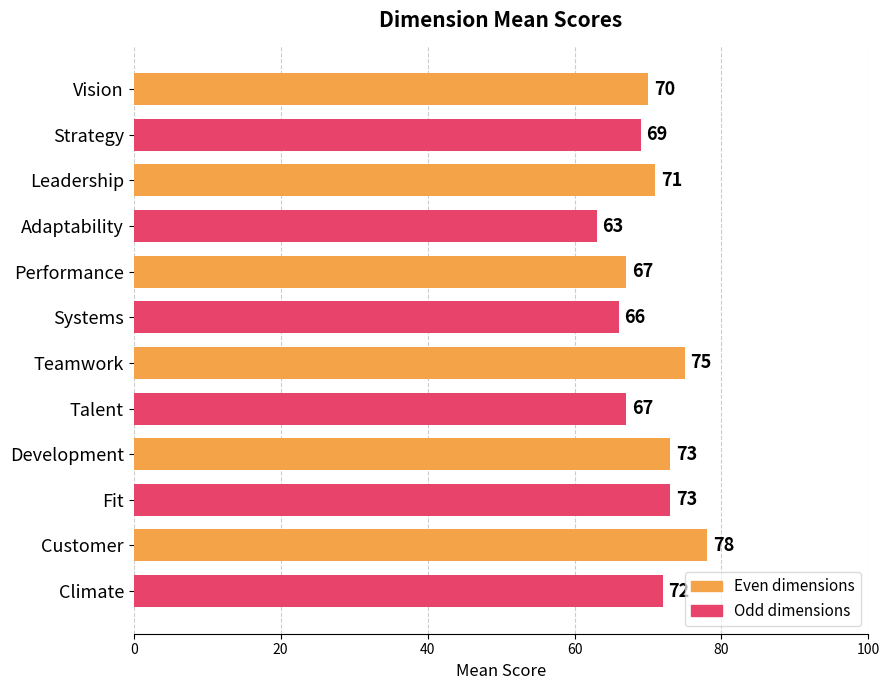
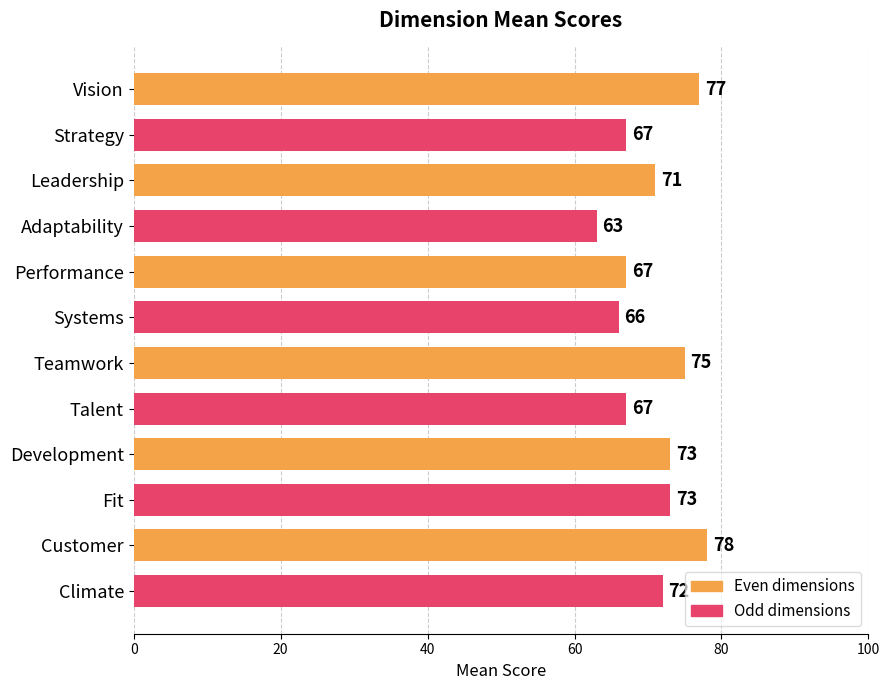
  {
-   "Vision": 70,
-   "Strategy": 69,
+   "Vision": 77,
+   "Strategy": 67,
    "Leadership": 71,
    "Adaptability": 63,
    "Performance": 67,
    "Systems": 66,
    "Teamwork": 75,
    "Talent": 67,
    "Development": 73,
    "Fit": 73,
    "Customer": 78
  }
